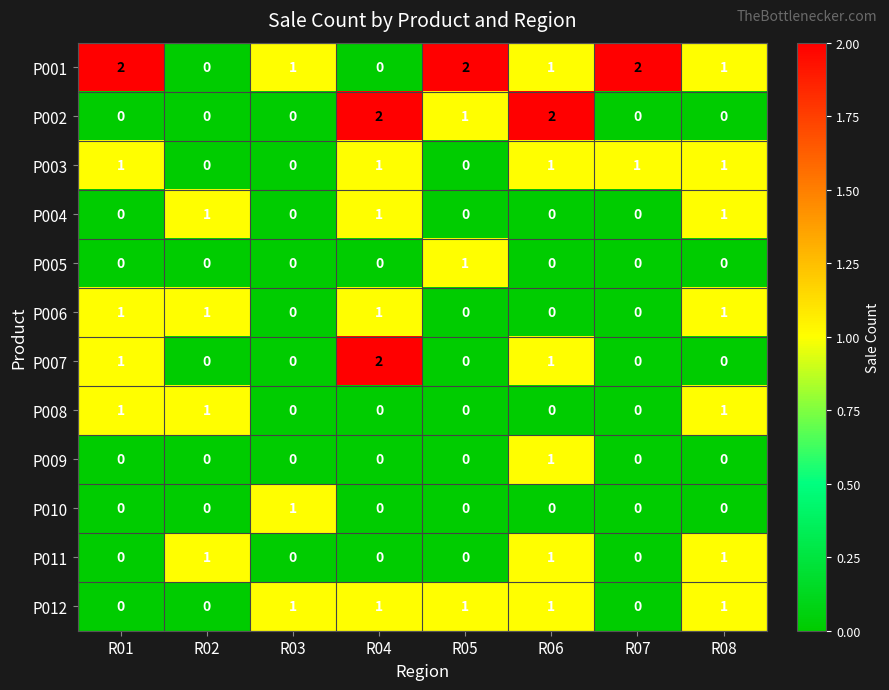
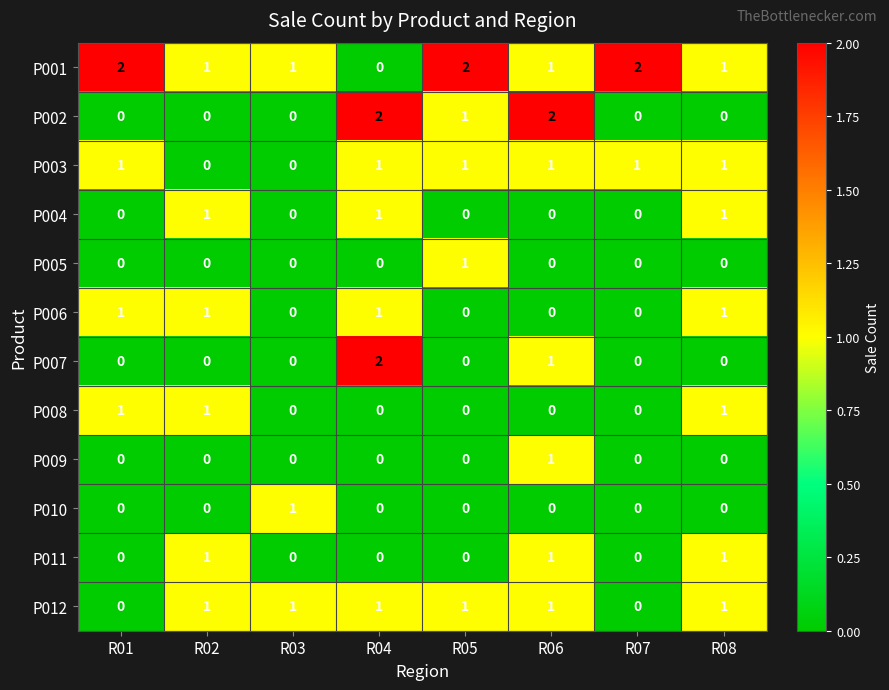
  {
    "P001": {
      "R01": 2,
-     "R02": 0,
+     "R02": 1,
      "R03": 1,
      "R04": 0,
      "R05": 2,
      "R06": 1,
      "R07": 2,
      "R08": 1
    },
    "P002": {
      "R01": 0,
      "R02": 0,
      "R03": 0,
      "R04": 2,
      "R05": 1,
      "R06": 2,
      "R07": 0,
      "R08": 0
    },
    "P003": {
      "R01": 1,
      "R02": 0,
      "R03": 0,
      "R04": 1,
-     "R05": 0,
+     "R05": 1,
      "R06": 1,
      "R07": 1,
      "R08": 1
    },
    "P004": {
      "R01": 0,
      "R02": 1,
      "R03": 0,
      "R04": 1,
      "R05": 0,
      "R06": 0,
      "R07": 0,
      "R08": 1
    },
    "P005": {
      "R01": 0,
      "R02": 0,
      "R03": 0,
      "R04": 0,
      "R05": 1,
      "R06": 0,
      "R07": 0,
      "R08": 0
    },
    "P006": {
      "R01": 1,
      "R02": 1,
      "R03": 0,
      "R04": 1,
      "R05": 0,
      "R06": 0,
      "R07": 0,
      "R08": 1
    },
    "P007": {
-     "R01": 1,
+     "R01": 0,
      "R02": 0,
      "R03": 0,
      "R04": 2,
      "R05": 0,
      "R06": 1,
      "R07": 0,
      "R08": 0
    },
    "P008": {
      "R01": 1,
      "R02": 1,
      "R03": 0,
      "R04": 0,
      "R05": 0,
      "R06": 0,
      "R07": 0,
      "R08": 1
    },
    "P009": {
      "R01": 0,
      "R02": 0,
      "R03": 0,
      "R04": 0,
      "R05": 0,
      "R06": 1,
      "R07": 0,
      "R08": 0
    },
    "P010": {
      "R01": 0,
      "R02": 0,
      "R03": 1,
      "R04": 0,
      "R05": 0,
      "R06": 0,
      "R07": 0,
      "R08": 0
    },
    "P011": {
      "R01": 0,
      "R02": 1,
      "R03": 0,
      "R04": 0,
      "R05": 0,
      "R06": 1,
      "R07": 0,
      "R08": 1
    },
    "P012": {
      "R01": 0,
-     "R02": 0,
+     "R02": 1,
      "R03": 1,
      "R04": 1,
      "R05": 1,
      "R06": 1,
      "R07": 0,
      "R08": 1
    }
  }
